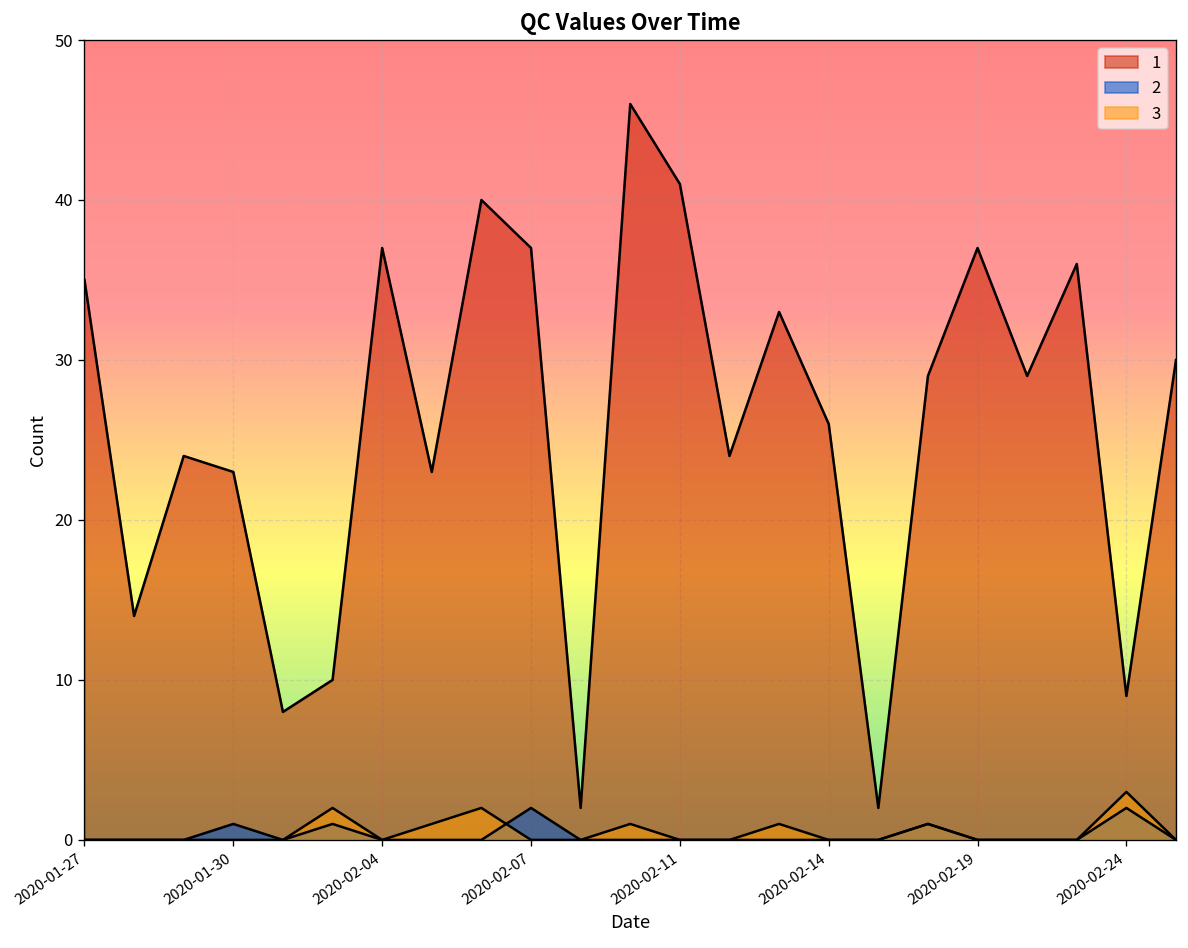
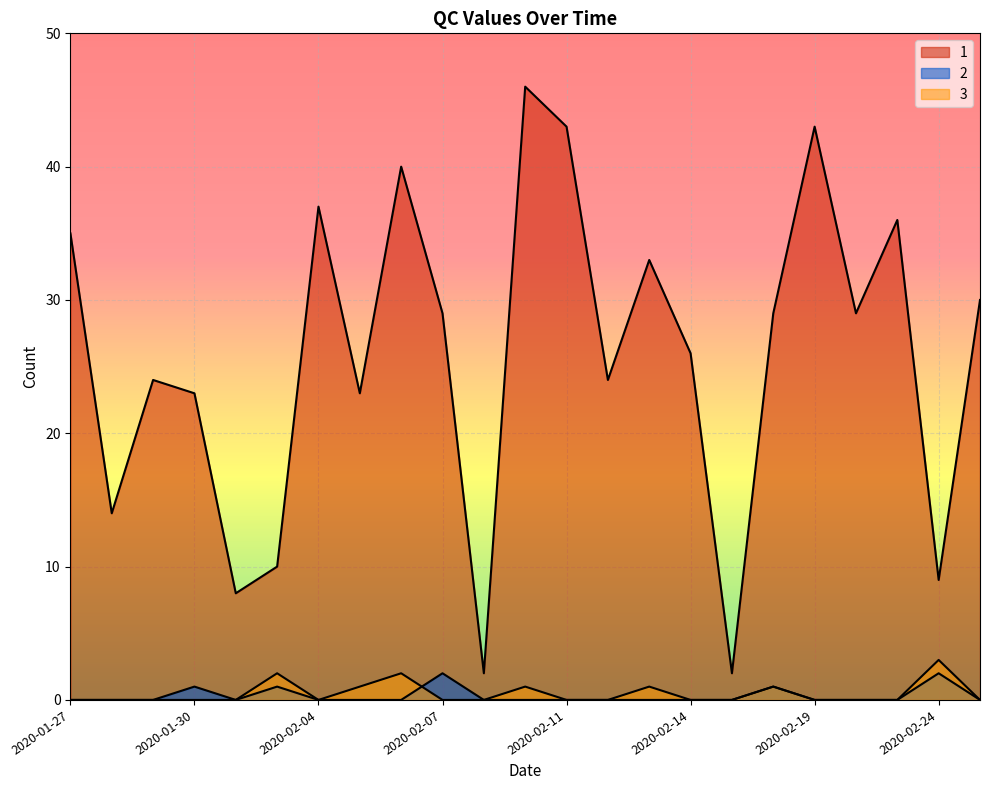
  {
    "1": {
      "2020-01-27": 35,
      "2020-01-30": 23,
      "2020-02-04": 37,
-     "2020-02-07": 37,
-     "2020-02-11": 41,
+     "2020-02-07": 29,
+     "2020-02-11": 43,
      "2020-02-14": 26,
-     "2020-02-19": 37,
+     "2020-02-19": 43,
      "2020-02-24": 9
    },
    "2": {
      "2020-01-30": 1,
      "2020-02-07": 2,
      "2020-02-24": 2
    },
    "3": {
      "2020-01-30": 0,
      "2020-02-07": 0,
      "2020-02-24": 3
    }
  }
